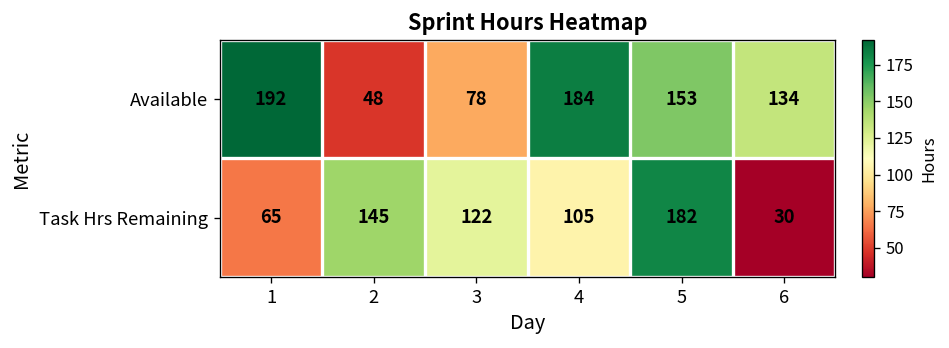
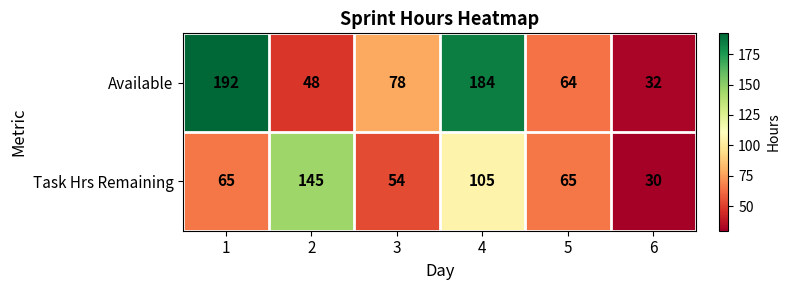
  {
    "Available": {
      "1": 192,
      "2": 48,
      "3": 78,
      "4": 184,
-     "5": 153,
-     "6": 134
+     "5": 64,
+     "6": 32
    },
    "Task Hrs Remaining": {
      "1": 65,
      "2": 145,
-     "3": 122,
+     "3": 54,
      "4": 105,
-     "5": 182,
+     "5": 65,
      "6": 30
    }
  }
